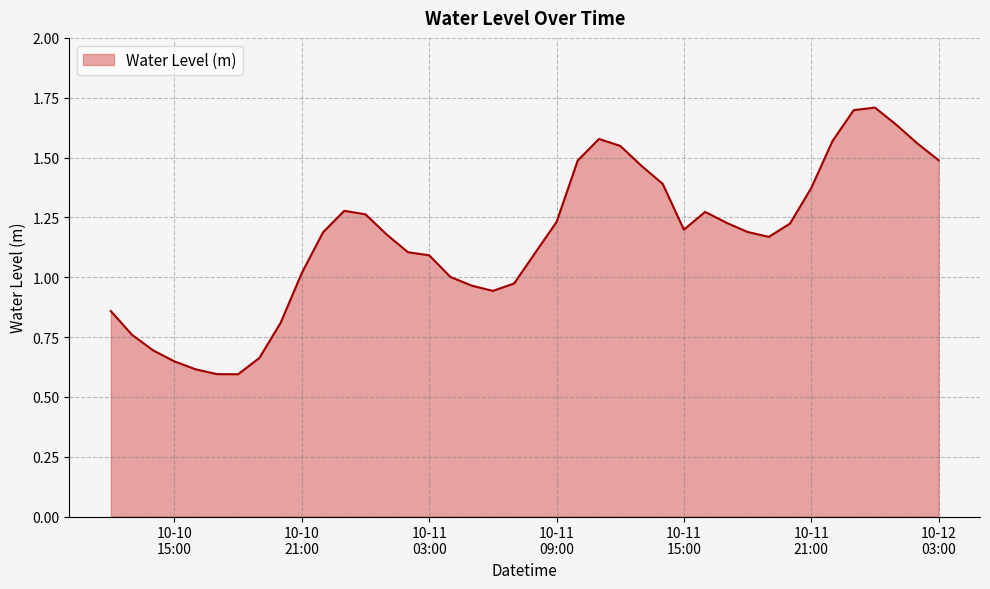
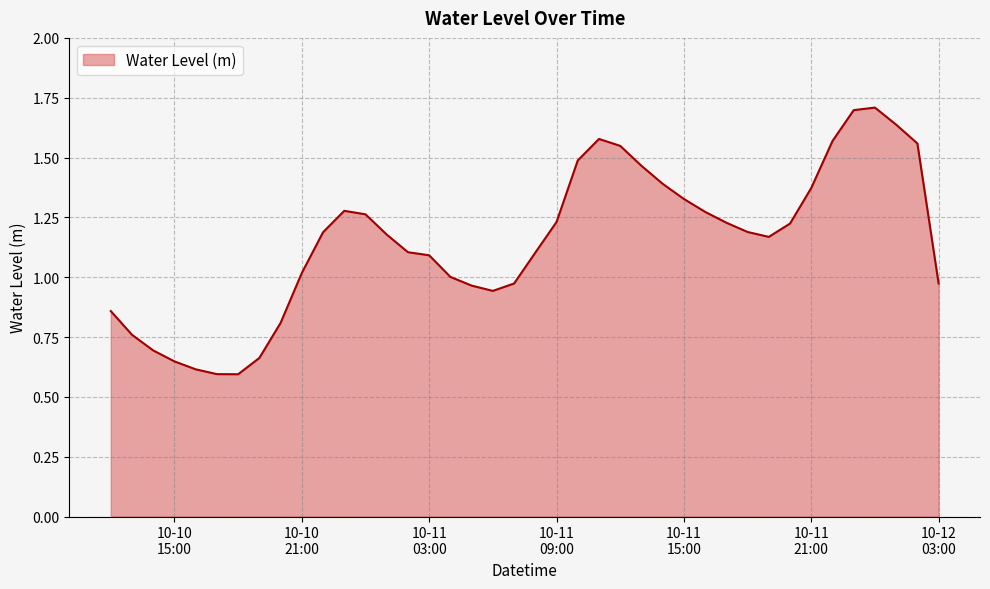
  {
    "10-10 15:00": 0.65,
    "10-10 21:00": 1.02,
    "10-11 03:00": 1.09,
    "10-11 09:00": 1.23,
-   "10-11 15:00": 1.20,
+   "10-11 15:00": 1.33,
    "10-11 21:00": 1.37,
-   "10-12 03:00": 1.49
+   "10-12 03:00": 0.97
  }
